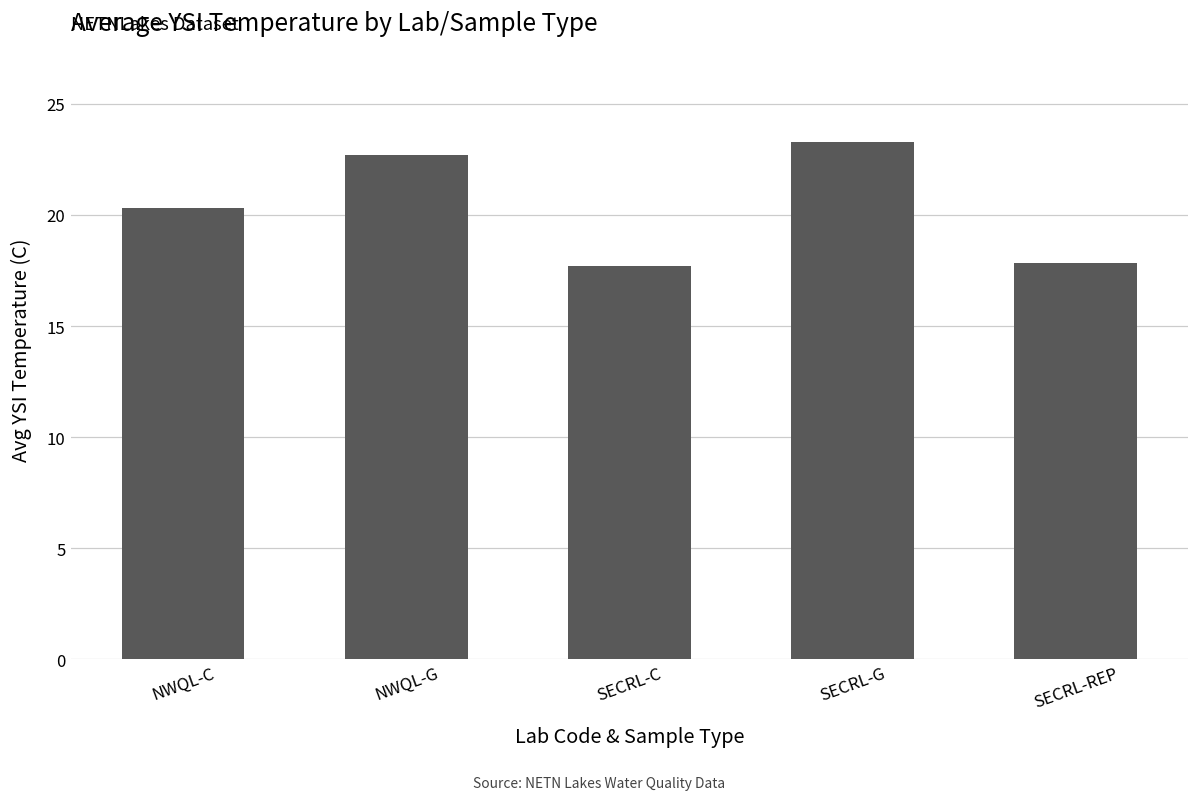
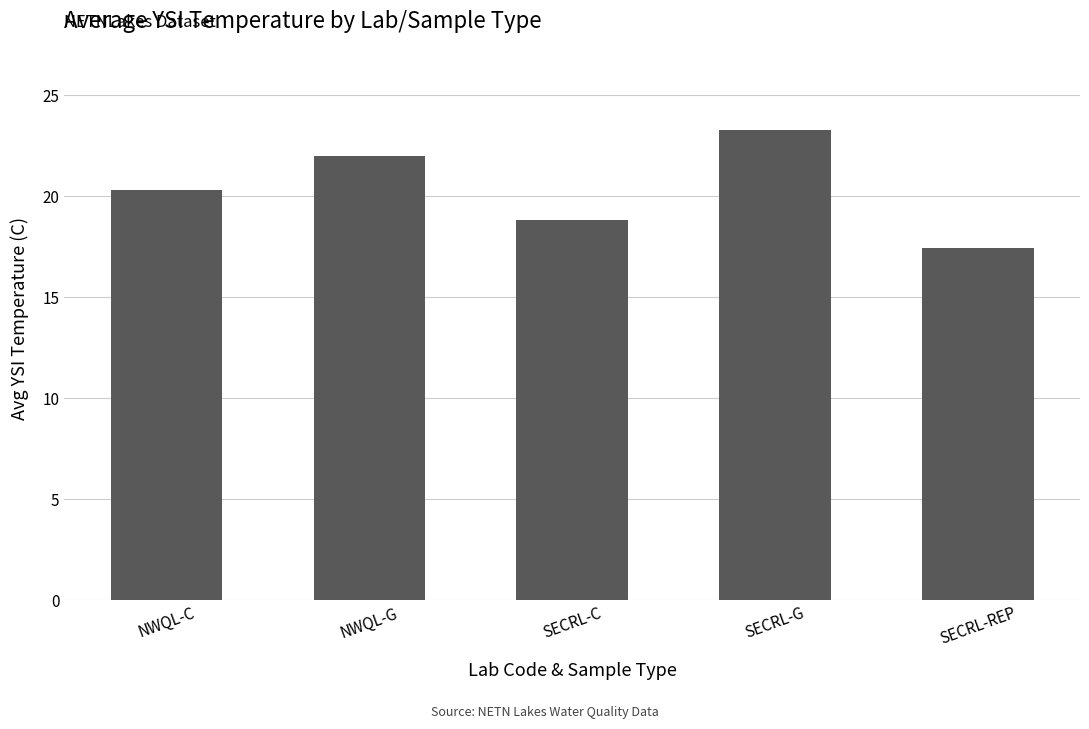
  {
    "NWQL-C": 20.3,
-   "NWQL-G": 22.7,
-   "SECRL-C": 17.7,
+   "NWQL-G": 22.0,
+   "SECRL-C": 18.8,
    "SECRL-G": 23.3,
-   "SECRL-REP": 17.9
+   "SECRL-REP": 17.4
  }
